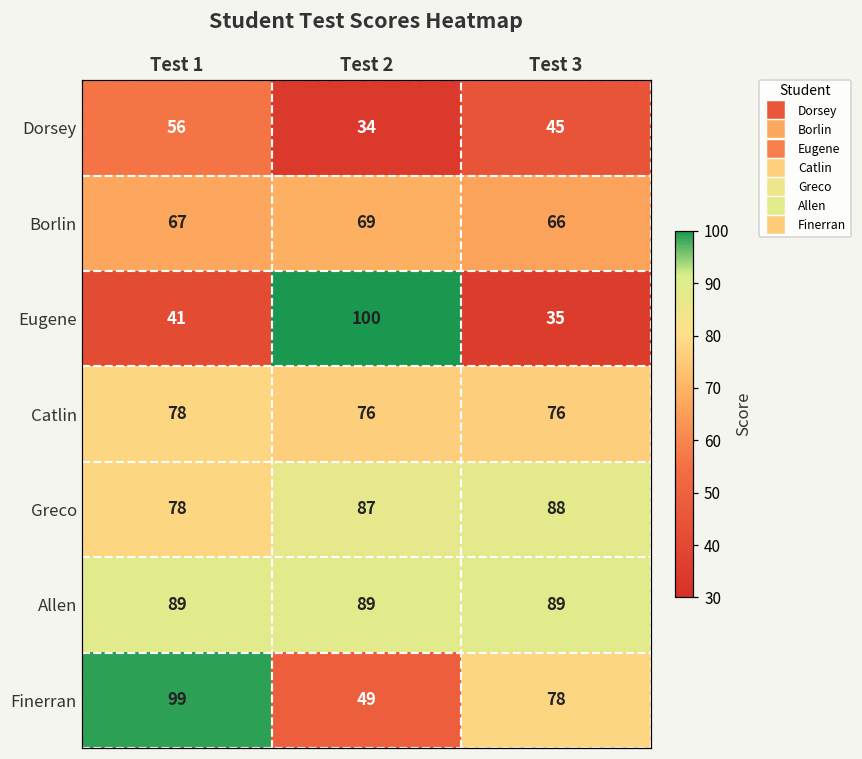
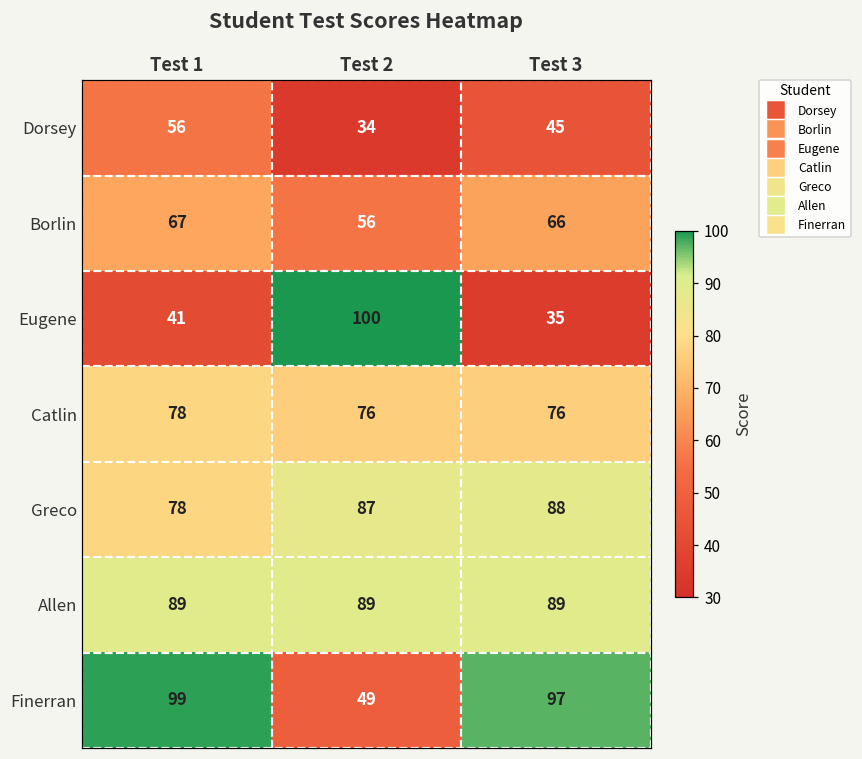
  {
    "Dorsey": {
      "Test 1": 56,
      "Test 2": 34,
      "Test 3": 45
    },
    "Borlin": {
      "Test 1": 67,
-     "Test 2": 69,
+     "Test 2": 56,
      "Test 3": 66
    },
    "Eugene": {
      "Test 1": 41,
      "Test 2": 100,
      "Test 3": 35
    },
    "Catlin": {
      "Test 1": 78,
      "Test 2": 76,
      "Test 3": 76
    },
    "Greco": {
      "Test 1": 78,
      "Test 2": 87,
      "Test 3": 88
    },
    "Allen": {
      "Test 1": 89,
      "Test 2": 89,
      "Test 3": 89
    },
    "Finerran": {
      "Test 1": 99,
      "Test 2": 49,
-     "Test 3": 78
+     "Test 3": 97
    }
  }
